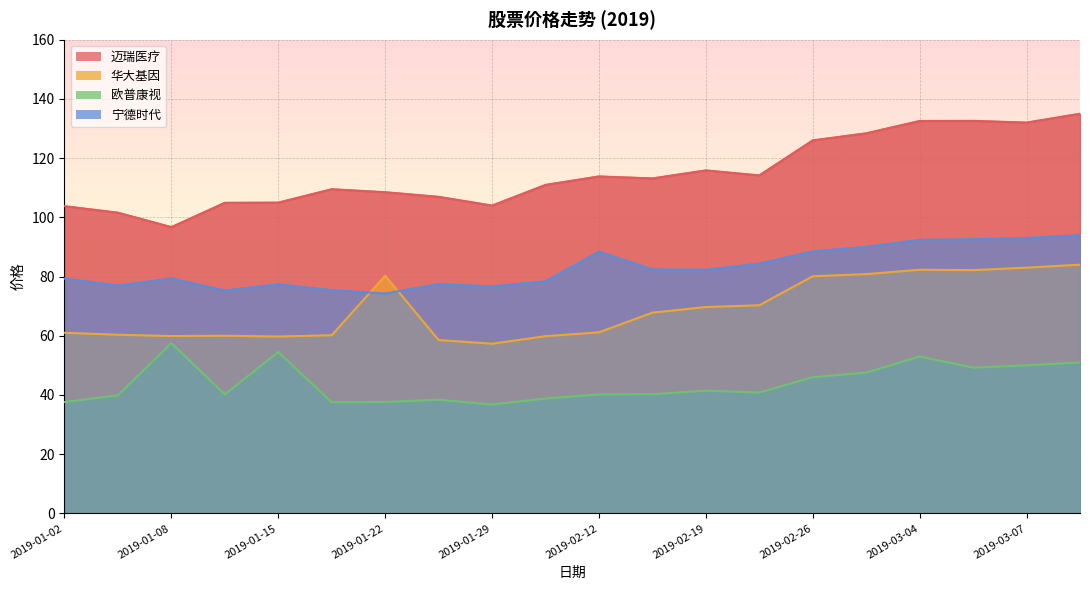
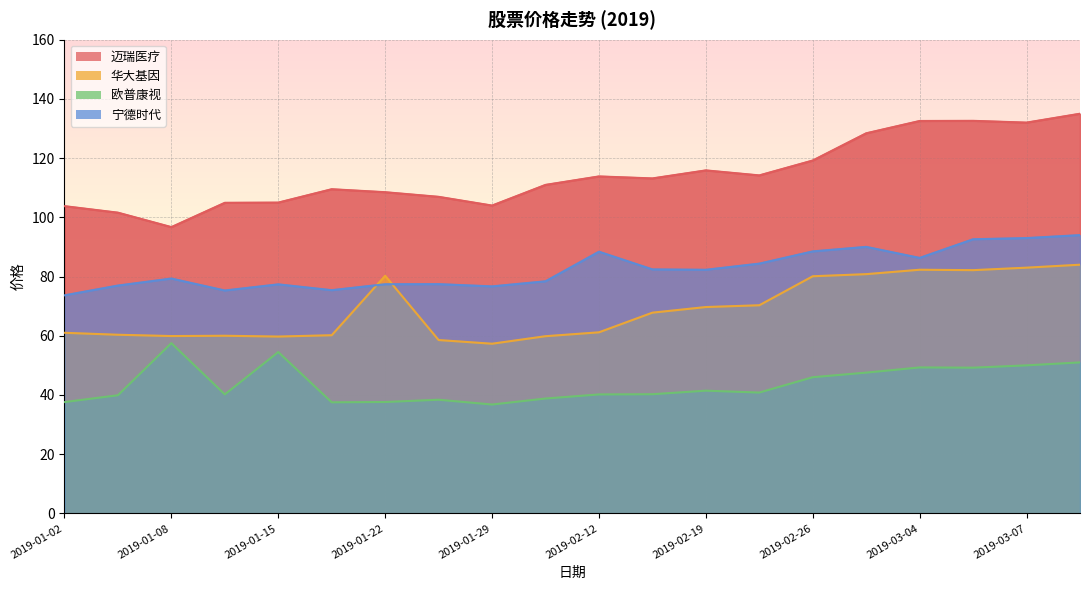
  {
    "迈瑞医疗": {
      "2019-01-02": 104,
      "2019-01-08": 97,
      "2019-01-15": 105,
      "2019-01-22": 108,
      "2019-01-29": 104,
      "2019-02-12": 114,
      "2019-02-19": 116,
-     "2019-02-26": 126,
+     "2019-02-26": 119,
      "2019-03-04": 133,
      "2019-03-07": 132
    },
    "华大基因": {
      "2019-01-02": 61,
      "2019-01-08": 60,
      "2019-01-15": 60,
      "2019-01-22": 80,
      "2019-01-29": 57,
      "2019-02-12": 61,
      "2019-02-19": 70,
      "2019-02-26": 80,
      "2019-03-04": 82,
      "2019-03-07": 83
    },
    "欧普康视": {
      "2019-01-02": 38,
      "2019-01-08": 58,
      "2019-01-15": 55,
      "2019-01-22": 38,
      "2019-01-29": 37,
      "2019-02-12": 40,
      "2019-02-19": 41,
      "2019-02-26": 46,
-     "2019-03-04": 53,
+     "2019-03-04": 49,
      "2019-03-07": 50
    },
    "宁德时代": {
-     "2019-01-02": 79,
+     "2019-01-02": 74,
      "2019-01-08": 79,
      "2019-01-15": 77,
-     "2019-01-22": 74,
+     "2019-01-22": 77,
      "2019-01-29": 77,
      "2019-02-12": 88,
      "2019-02-19": 82,
      "2019-02-26": 89,
-     "2019-03-04": 92,
+     "2019-03-04": 86,
      "2019-03-07": 93
    }
  }
